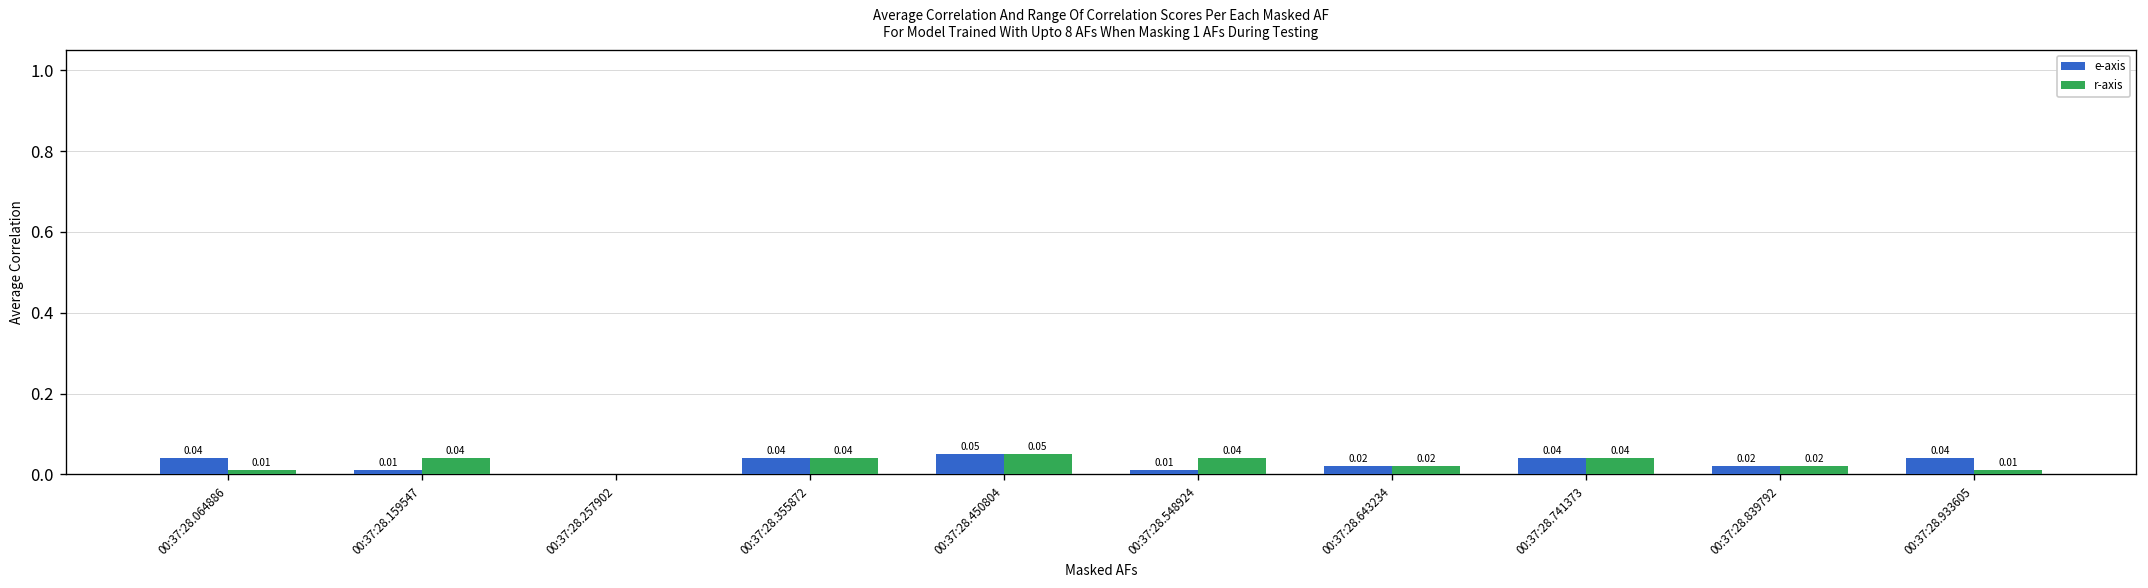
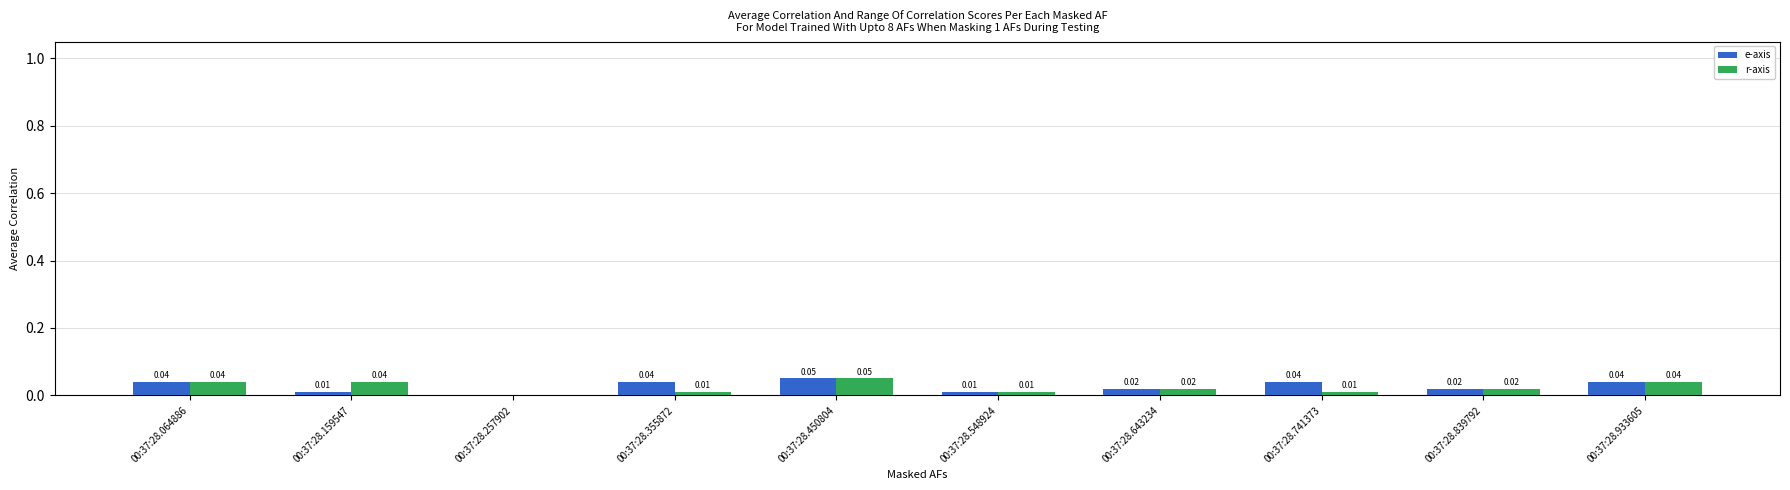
  {
    "e-axis": {
      "00:37:28.064886": 0.04,
      "00:37:28.159547": 0.01,
      "00:37:28.355872": 0.04,
      "00:37:28.450804": 0.05,
      "00:37:28.548924": 0.01,
      "00:37:28.643234": 0.02,
      "00:37:28.741373": 0.04,
      "00:37:28.839792": 0.02,
      "00:37:28.933605": 0.04
    },
    "r-axis": {
-     "00:37:28.064886": 0.01,
+     "00:37:28.064886": 0.04,
      "00:37:28.159547": 0.04,
-     "00:37:28.355872": 0.04,
+     "00:37:28.355872": 0.01,
      "00:37:28.450804": 0.05,
-     "00:37:28.548924": 0.04,
+     "00:37:28.548924": 0.01,
      "00:37:28.643234": 0.02,
-     "00:37:28.741373": 0.04,
+     "00:37:28.741373": 0.01,
      "00:37:28.839792": 0.02,
-     "00:37:28.933605": 0.01
+     "00:37:28.933605": 0.04
    }
  }
